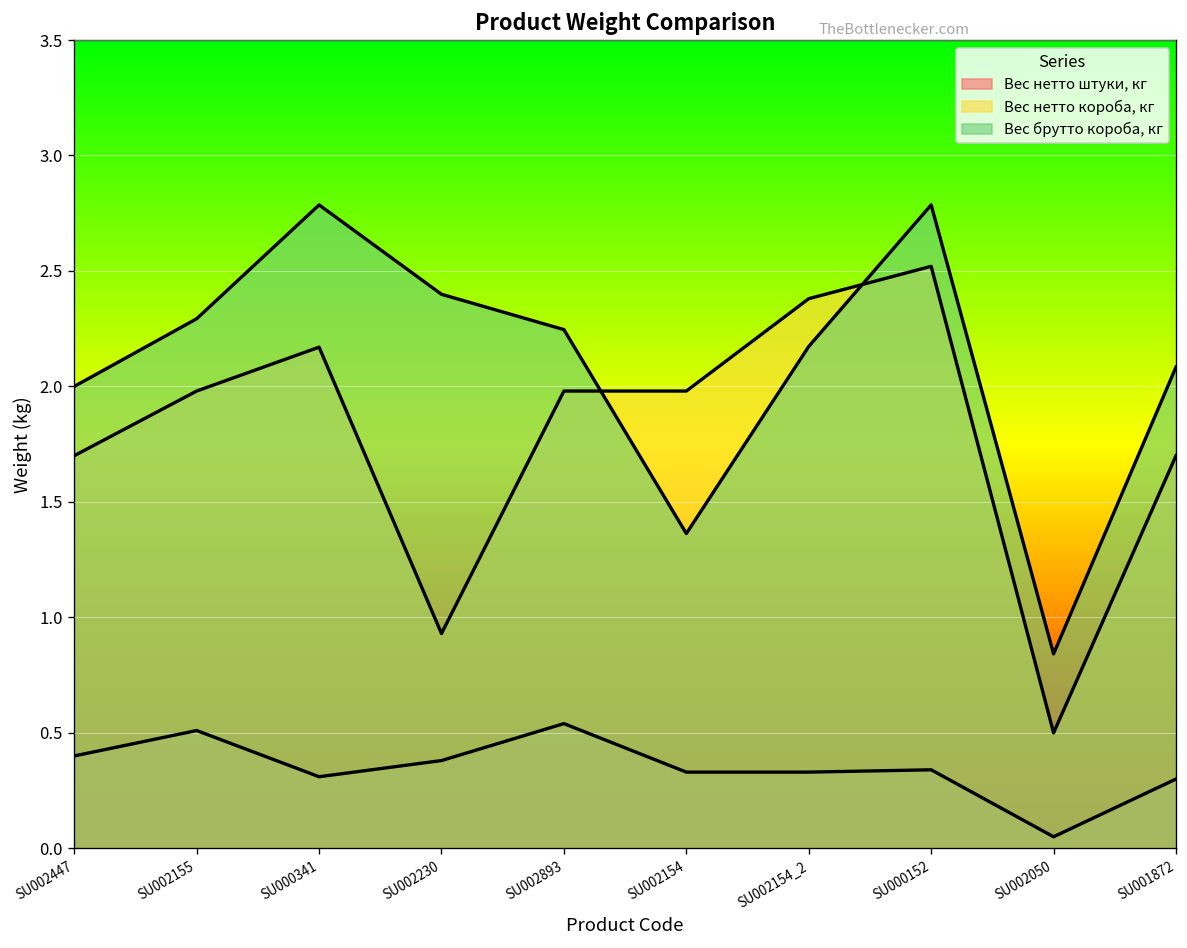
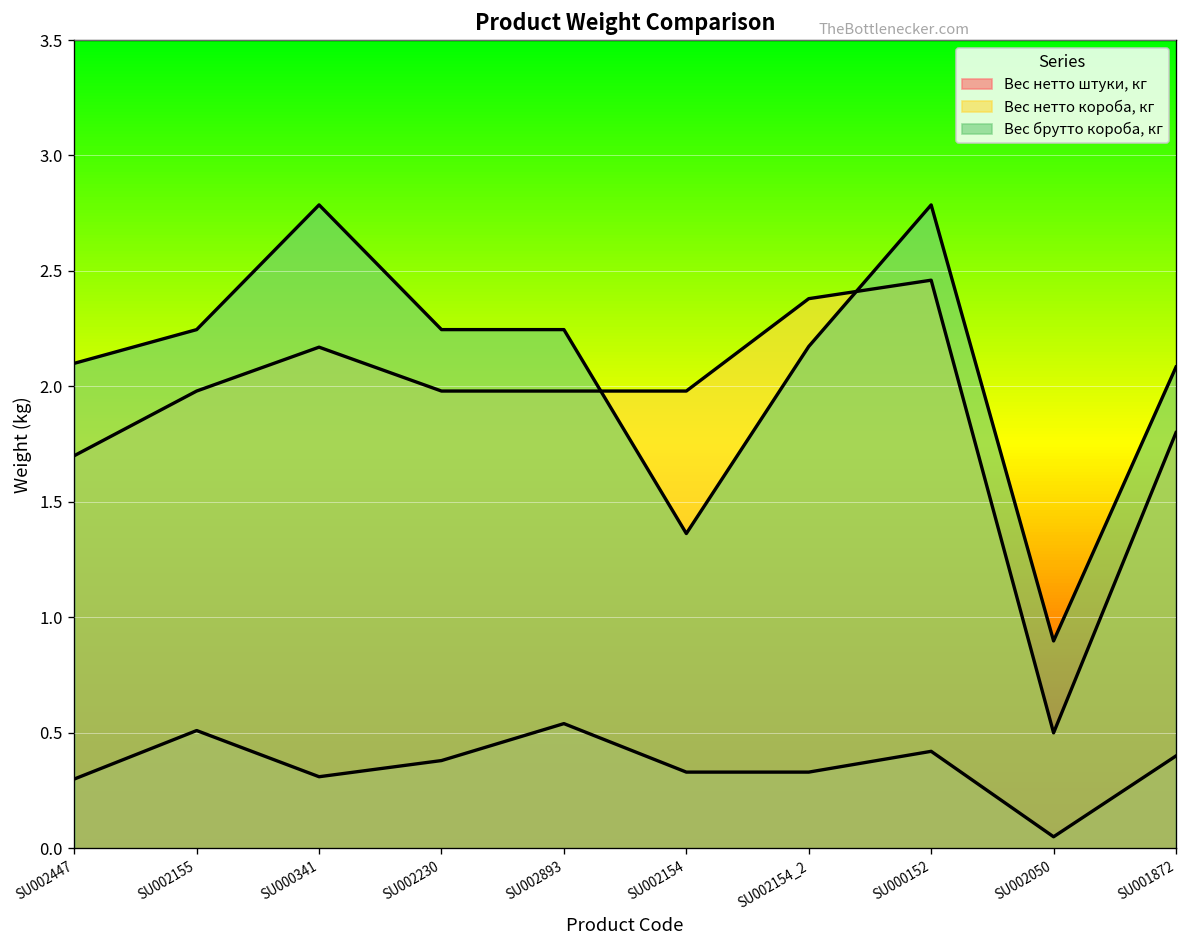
  {
    "Вес нетто штуки, кг": {
-     "SU002447": 0.4,
+     "SU002447": 0.3,
      "SU002155": 0.51,
      "SU000341": 0.31,
      "SU002230": 0.38,
      "SU002893": 0.54,
      "SU002154": 0.33,
      "SU002154_2": 0.33,
-     "SU000152": 0.34,
+     "SU000152": 0.42,
      "SU002050": 0.05,
-     "SU001872": 0.3
+     "SU001872": 0.4
    },
    "Вес нетто короба, кг": {
      "SU002447": 1.70,
      "SU002155": 1.98,
      "SU000341": 2.17,
-     "SU002230": 0.93,
+     "SU002230": 1.98,
      "SU002893": 1.98,
      "SU002154": 1.98,
      "SU002154_2": 2.38,
-     "SU000152": 2.52,
+     "SU000152": 2.46,
      "SU002050": 0.50,
-     "SU001872": 1.7
+     "SU001872": 1.8
    },
    "Вес брутто короба, кг": {
-     "SU002447": 2.0,
-     "SU002155": 2.29,
+     "SU002447": 2.1,
+     "SU002155": 2.25,
      "SU000341": 2.79,
-     "SU002230": 2.40,
+     "SU002230": 2.25,
      "SU002893": 2.25,
      "SU002154": 1.36,
      "SU002154_2": 2.17,
      "SU000152": 2.79,
-     "SU002050": 0.84,
+     "SU002050": 0.90,
      "SU001872": 2.08
    }
  }
